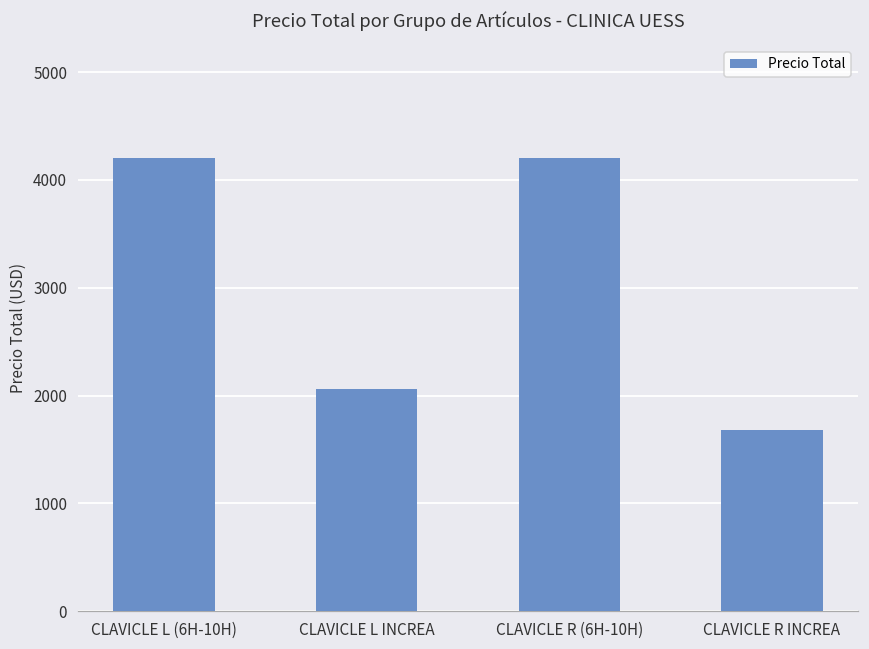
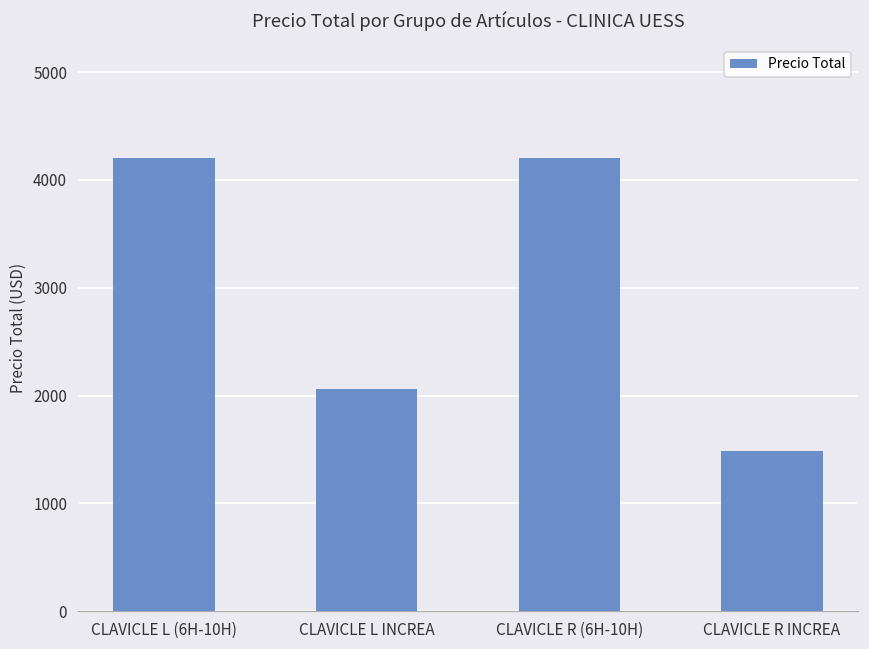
  {
    "CLAVICLE L (6H-10H)": 4200,
    "CLAVICLE L INCREA": 2100,
    "CLAVICLE R (6H-10H)": 4200,
-   "CLAVICLE R INCREA": 1700
+   "CLAVICLE R INCREA": 1500
  }
